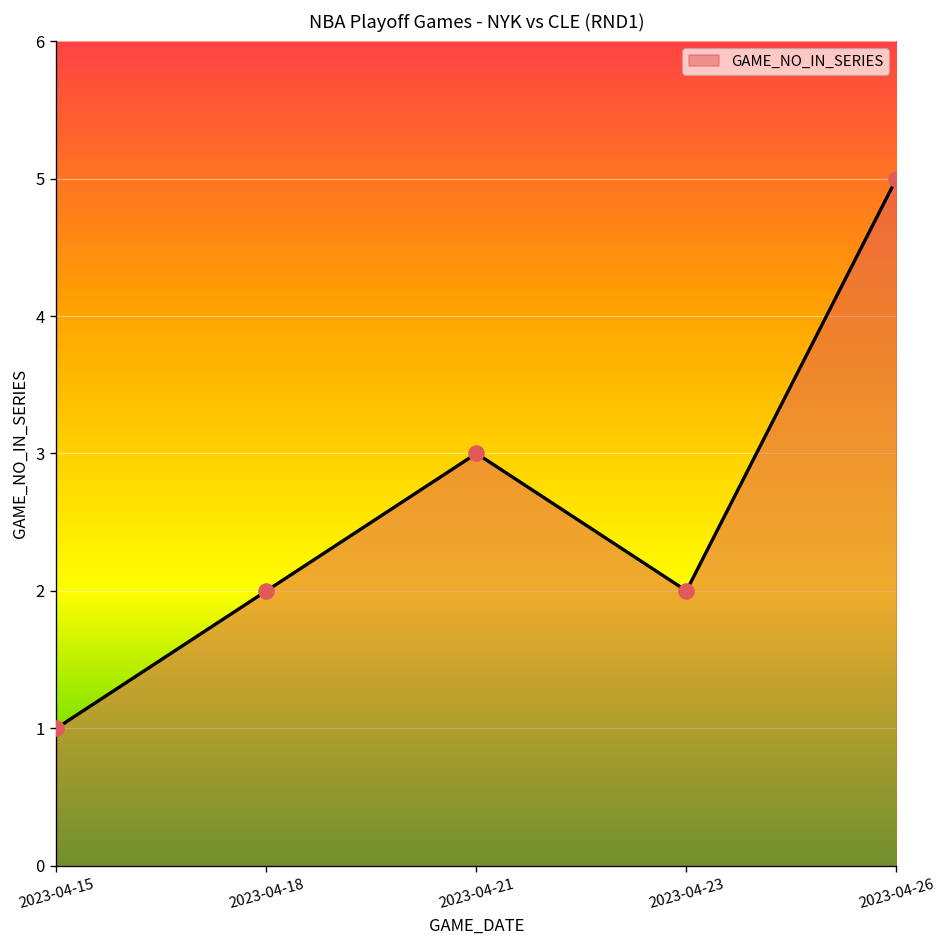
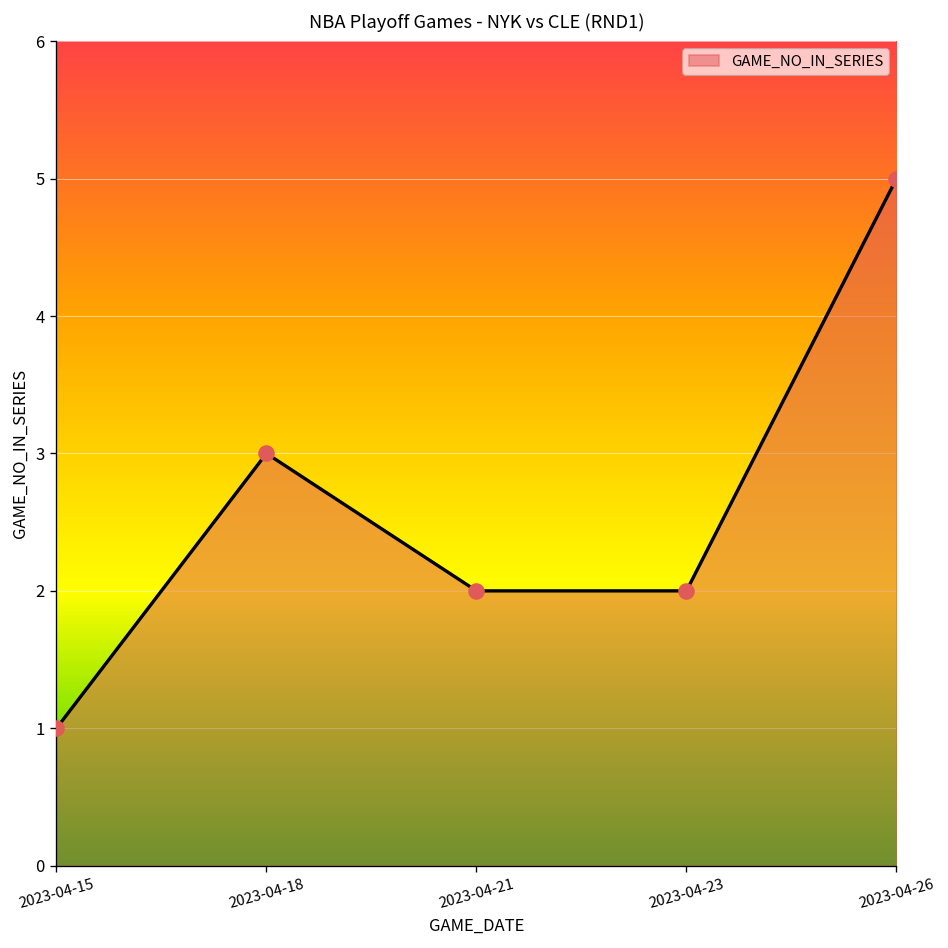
  {
    "2023-04-15": 1,
-   "2023-04-18": 2,
-   "2023-04-21": 3,
+   "2023-04-18": 3,
+   "2023-04-21": 2,
    "2023-04-23": 2,
    "2023-04-26": 5
  }
